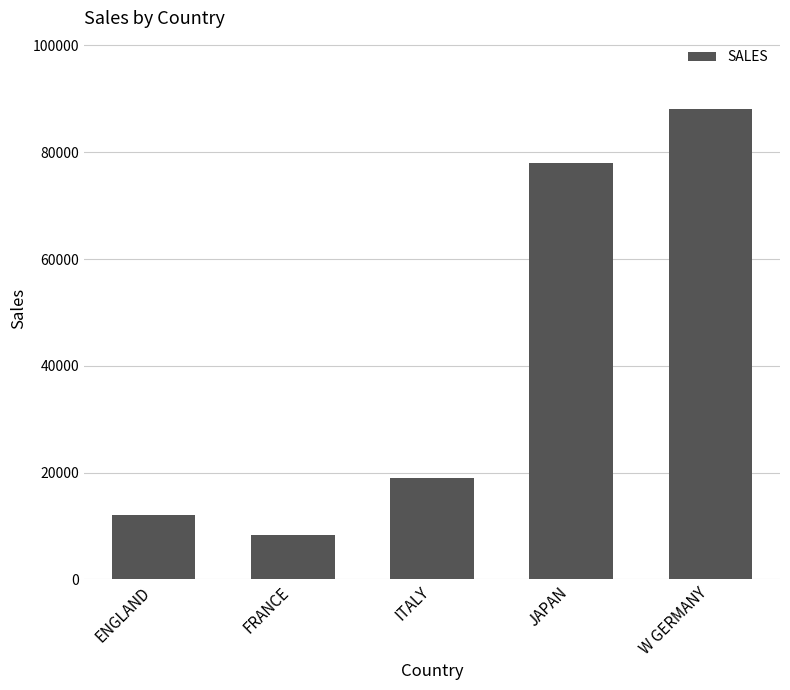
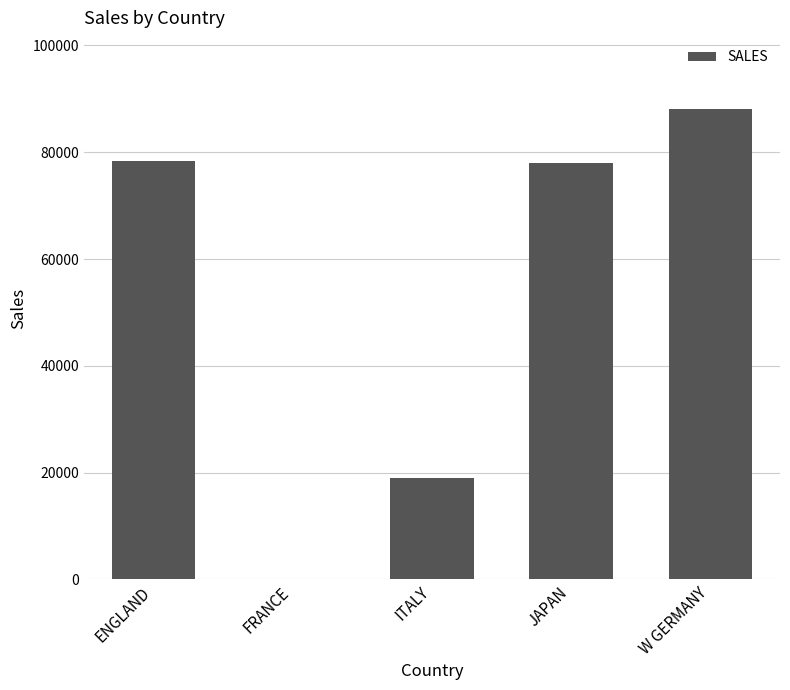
  {
-   "ENGLAND": 12000,
-   "FRANCE": 8000,
+   "ENGLAND": 78000,
+   "FRANCE": 0,
    "ITALY": 19000,
    "JAPAN": 78000,
    "W GERMANY": 88000
  }
